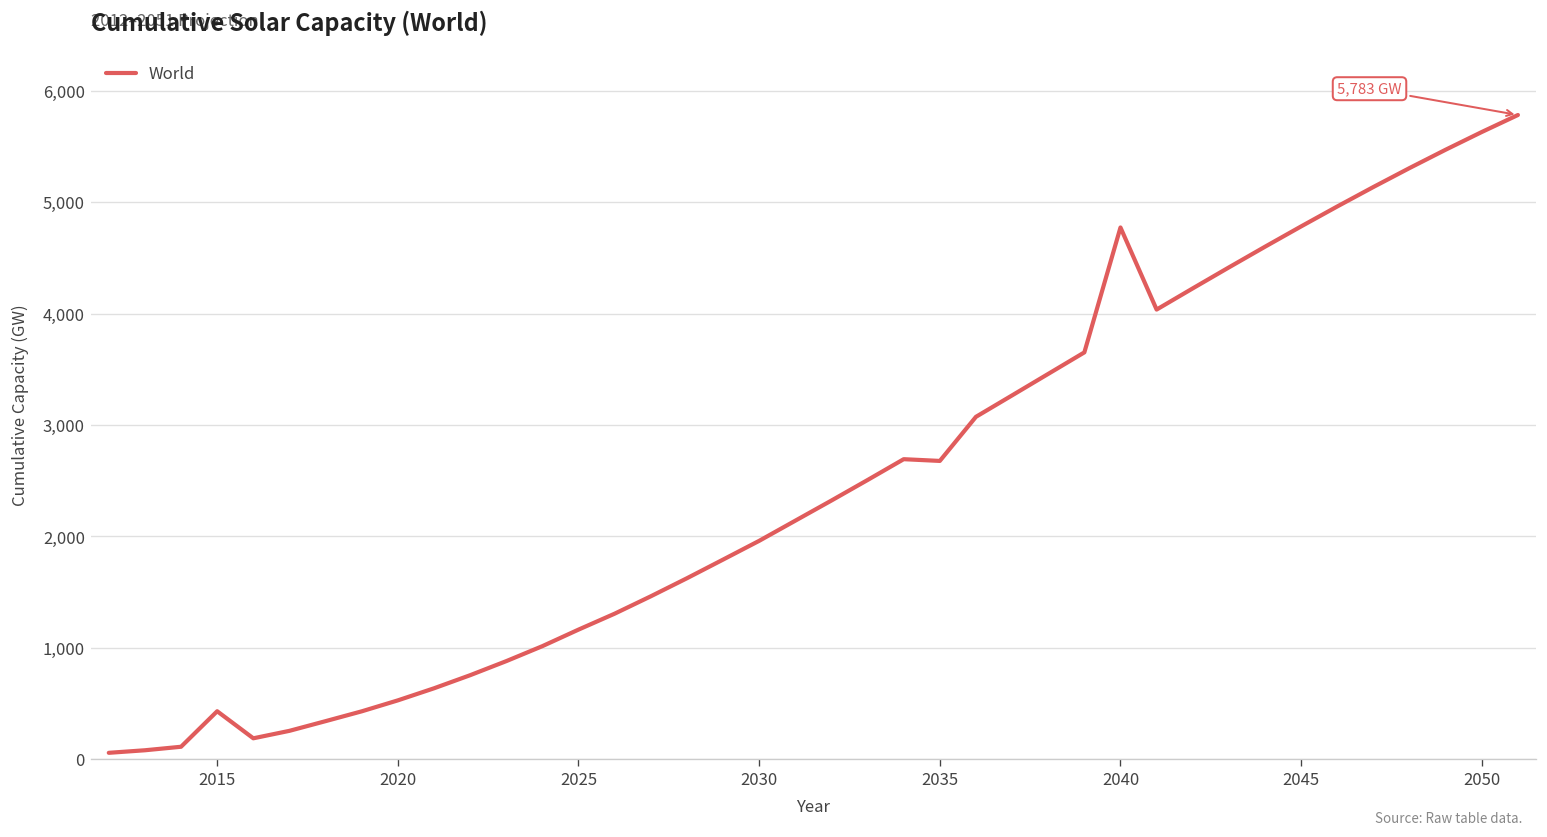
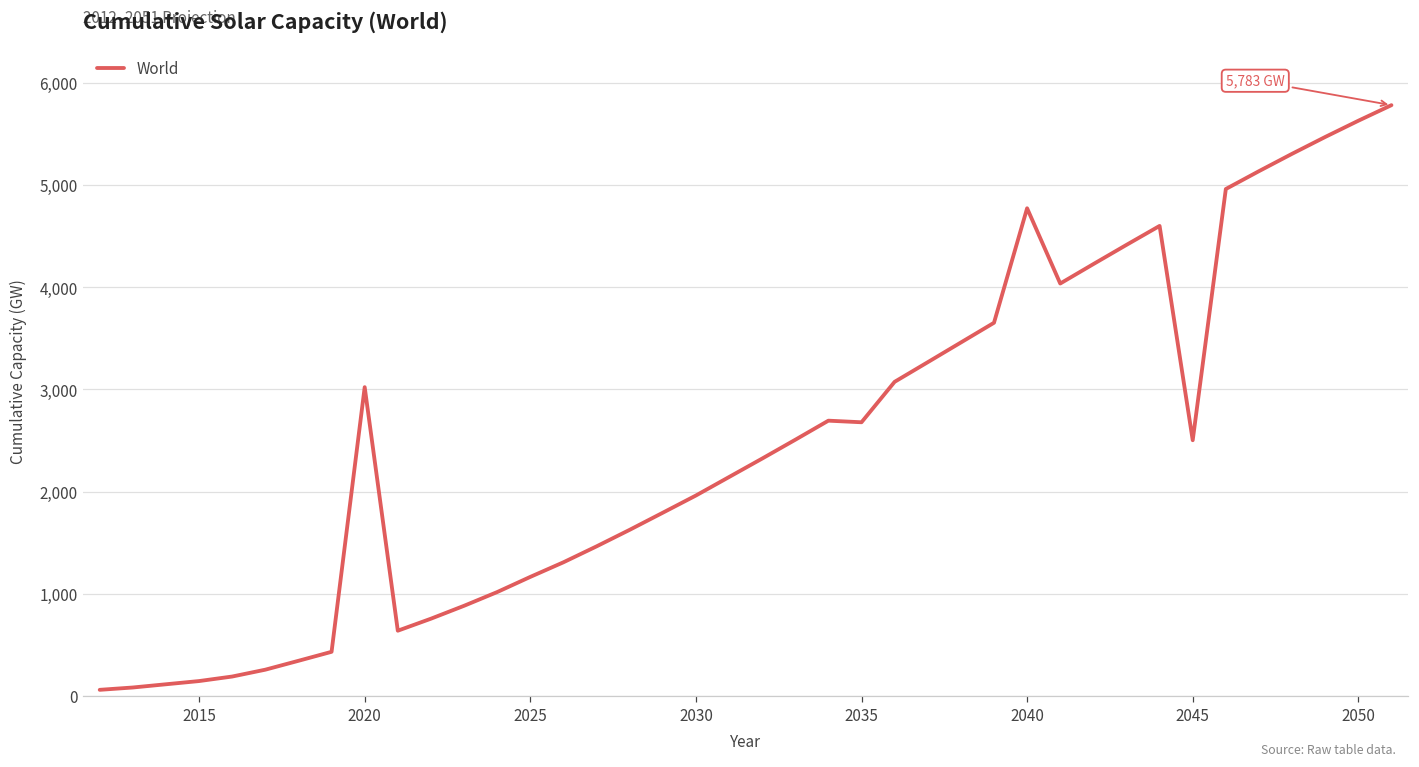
  {
-   "2015": "400",
-   "2020": "500",
+   "2015": "100",
+   "2020": "3,000",
    "2025": "1,200",
    "2030": "2,000",
    "2035": "2,700",
    "2040": "4,800",
-   "2045": "4,800",
+   "2045": "2,500",
    "2050": "5,600"
  }
